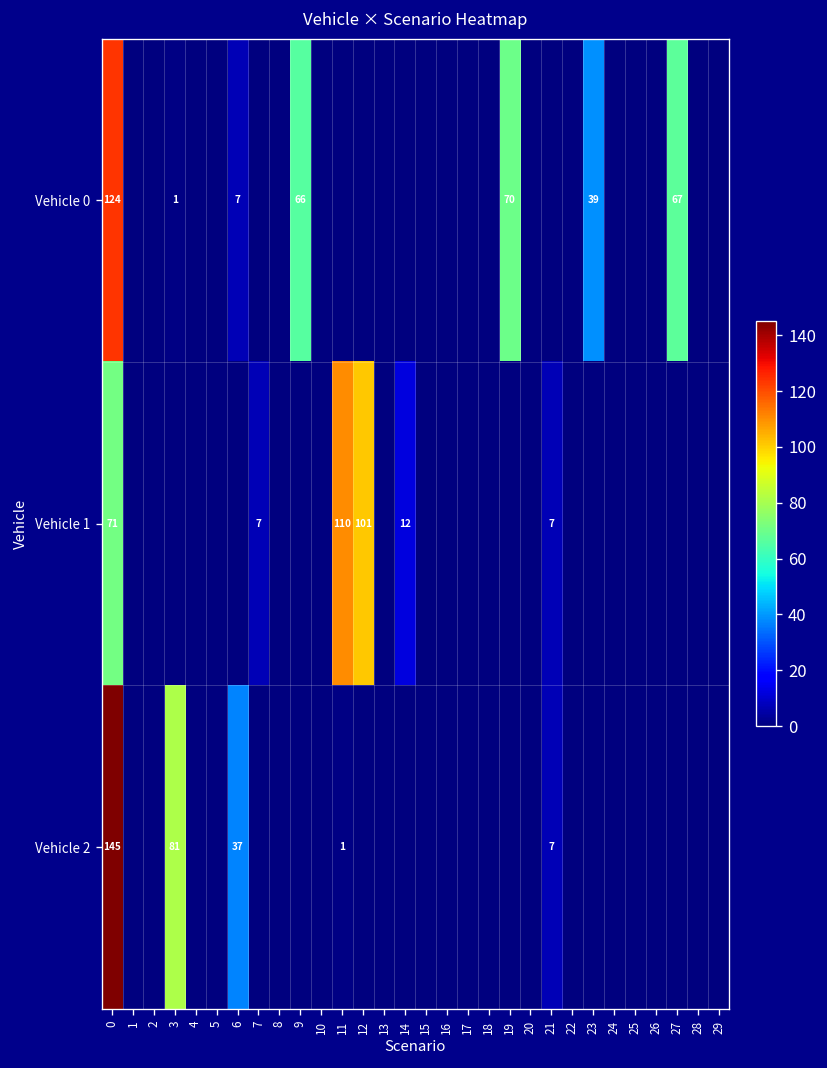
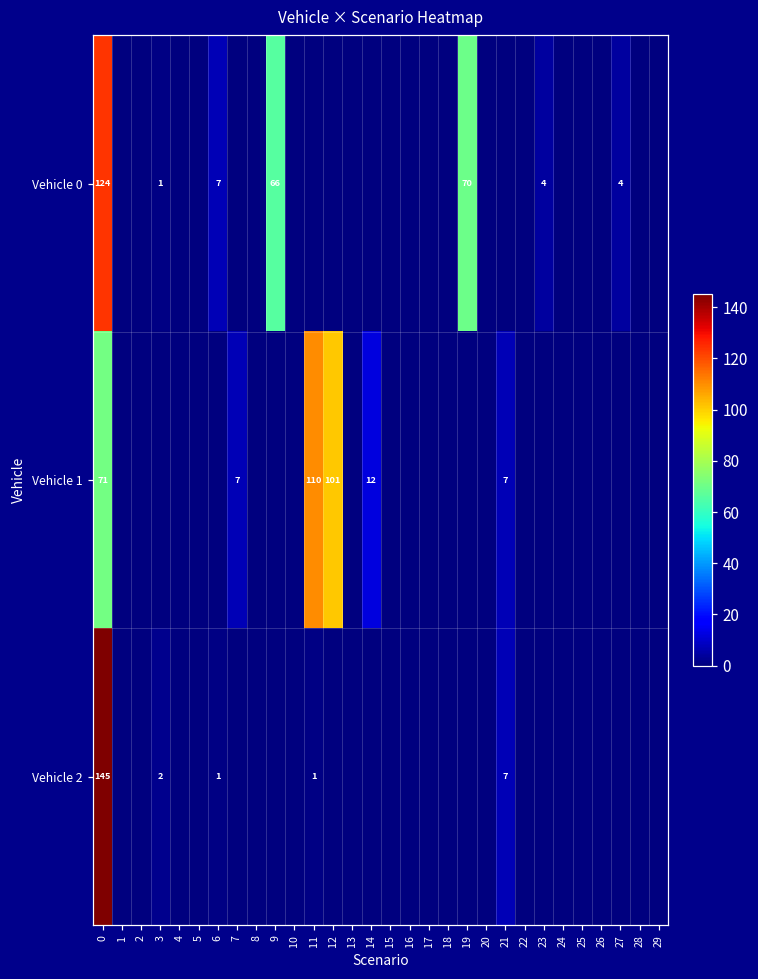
  {
    "Vehicle 0": {
      "0": 124,
      "3": 1,
      "6": 7,
      "9": 66,
      "19": 70,
-     "23": 39,
-     "27": 67
+     "23": 4,
+     "27": 4
    },
    "Vehicle 1": {
      "0": 71,
      "7": 7,
      "11": 110,
      "12": 101,
      "14": 12,
      "21": 7
    },
    "Vehicle 2": {
      "0": 145,
-     "3": 81,
-     "6": 37,
+     "3": 2,
+     "6": 1,
      "11": 1,
      "21": 7
    }
  }
